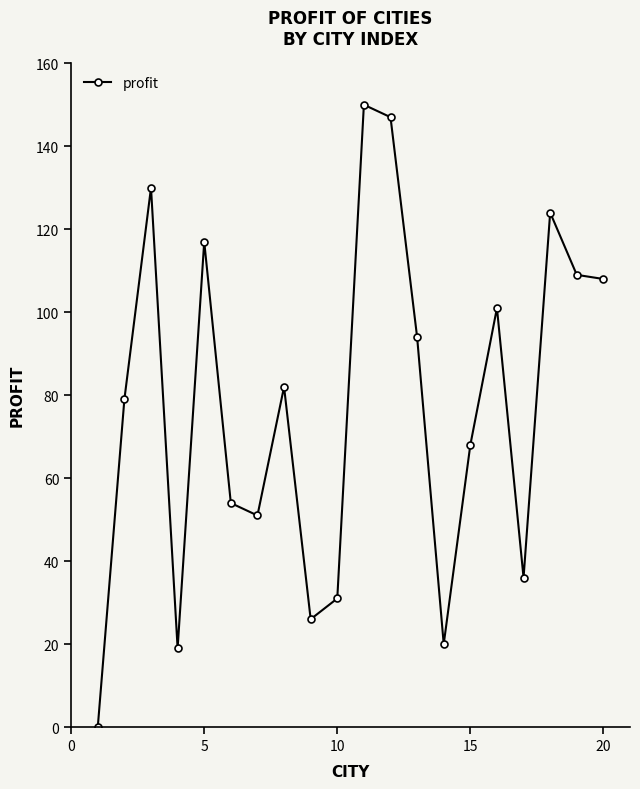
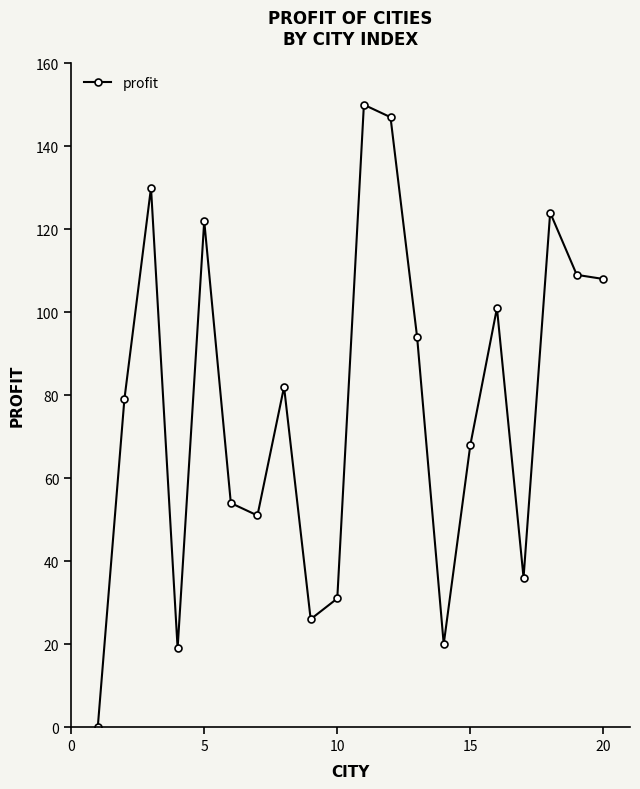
  {
-   "5": 117,
+   "5": 122,
    "10": 31,
    "15": 68,
    "20": 108
  }
